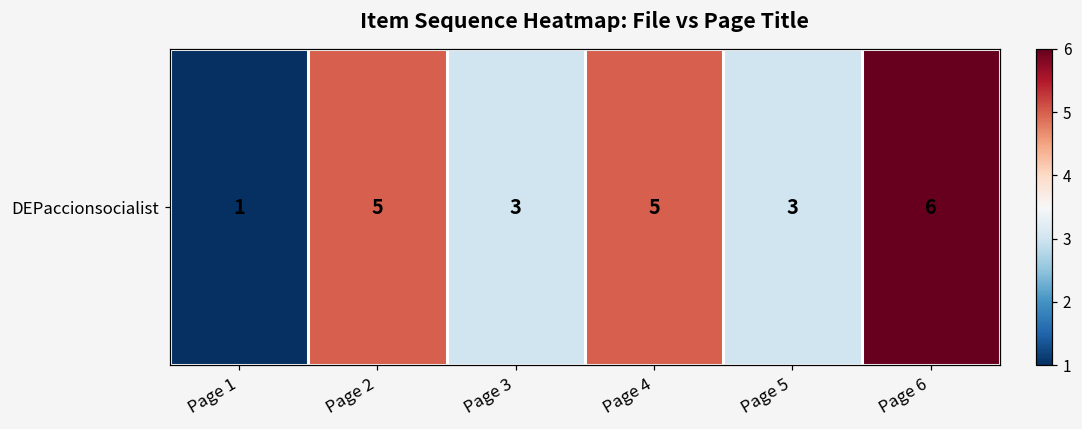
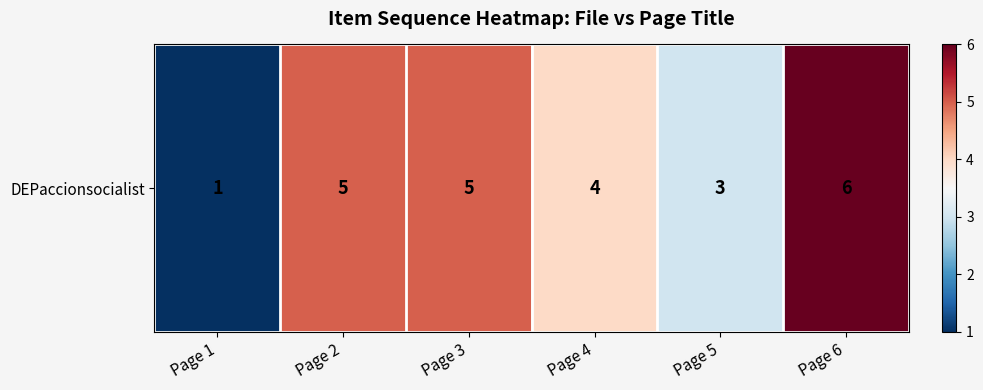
  {
    "DEPaccionsocialist": {
      "Page 1": 1,
      "Page 2": 5,
-     "Page 3": 3,
-     "Page 4": 5,
+     "Page 3": 5,
+     "Page 4": 4,
      "Page 5": 3,
      "Page 6": 6
    }
  }
